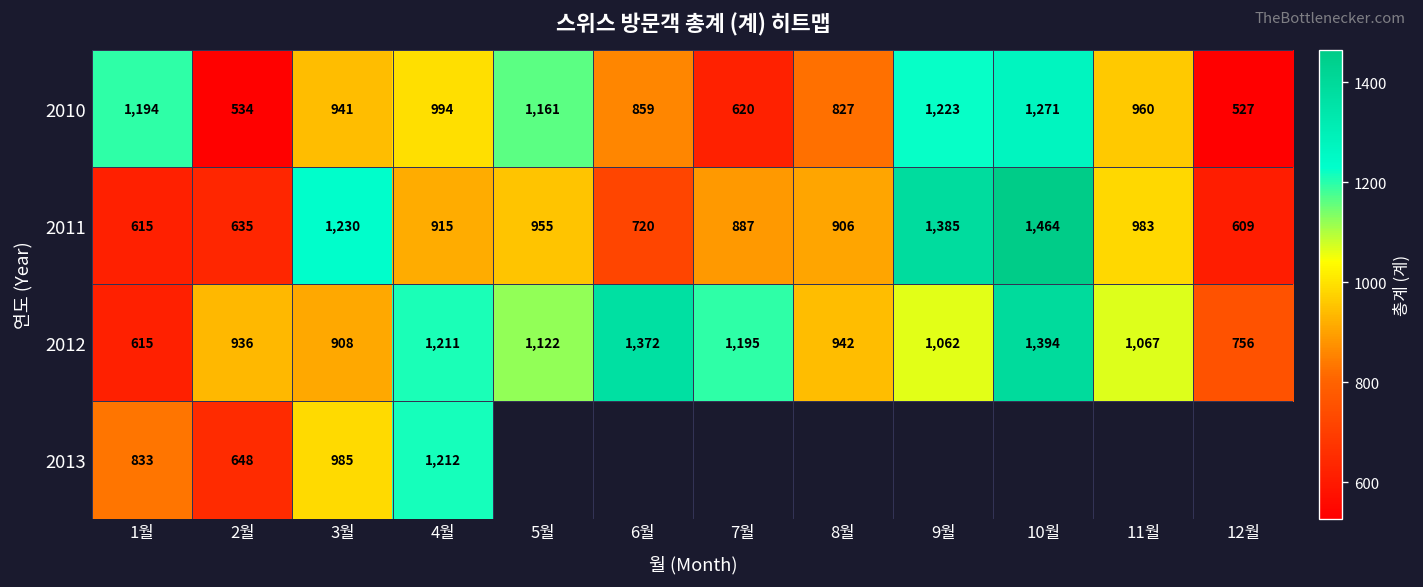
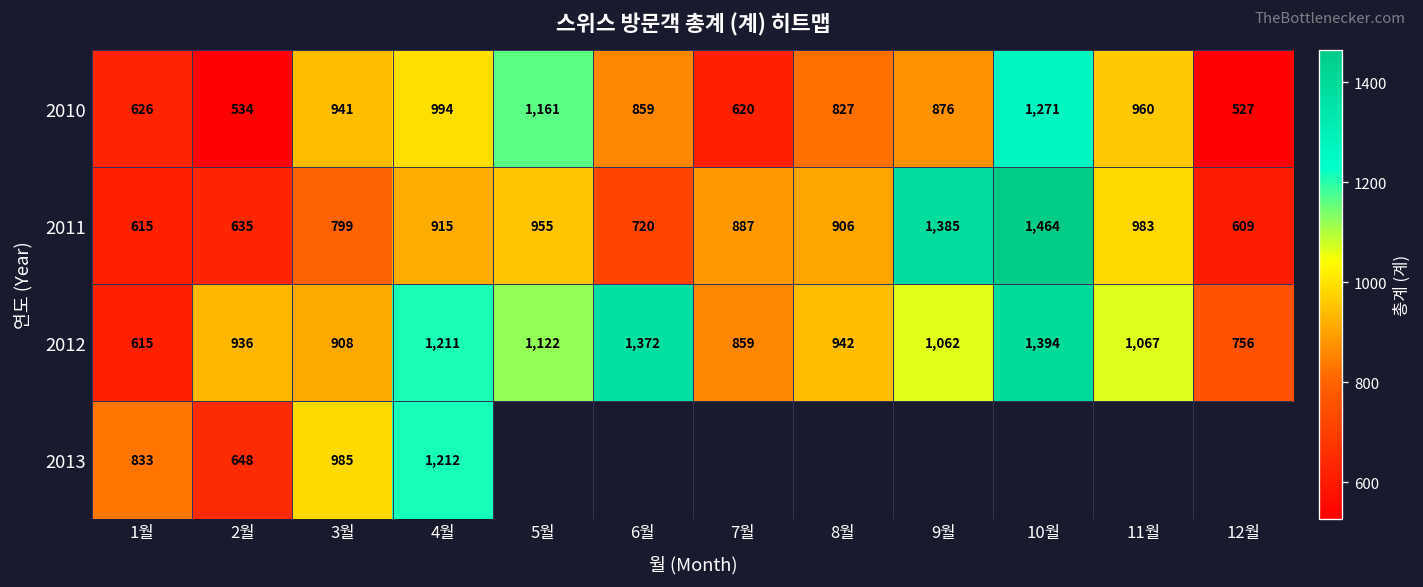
  {
    "2010": {
-     "1월": "1,194",
+     "1월": "626",
      "2월": "534",
      "3월": "941",
      "4월": "994",
      "5월": "1,161",
      "6월": "859",
      "7월": "620",
      "8월": "827",
-     "9월": "1,223",
+     "9월": "876",
      "10월": "1,271",
      "11월": "960",
      "12월": "527"
    },
    "2011": {
      "1월": "615",
      "2월": "635",
-     "3월": "1,230",
+     "3월": "799",
      "4월": "915",
      "5월": "955",
      "6월": "720",
      "7월": "887",
      "8월": "906",
      "9월": "1,385",
      "10월": "1,464",
      "11월": "983",
      "12월": "609"
    },
    "2012": {
      "1월": "615",
      "2월": "936",
      "3월": "908",
      "4월": "1,211",
      "5월": "1,122",
      "6월": "1,372",
-     "7월": "1,195",
+     "7월": "859",
      "8월": "942",
      "9월": "1,062",
      "10월": "1,394",
      "11월": "1,067",
      "12월": "756"
    },
    "2013": {
      "1월": "833",
      "2월": "648",
      "3월": "985",
      "4월": "1,212"
    }
  }
